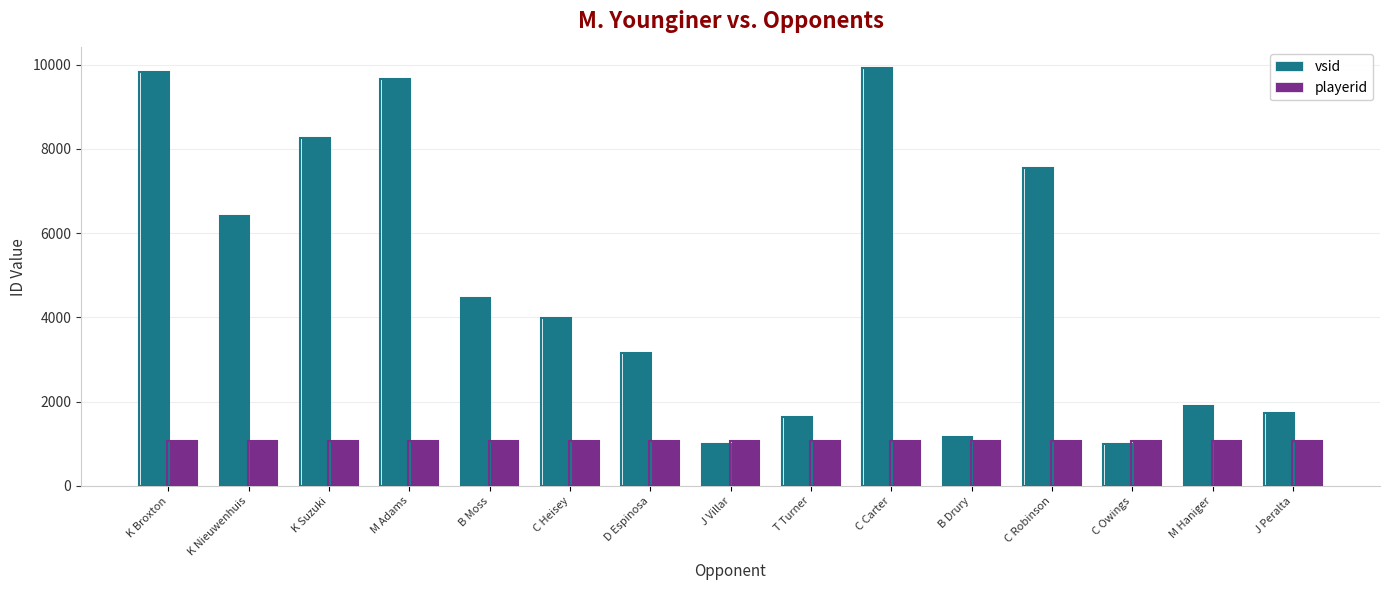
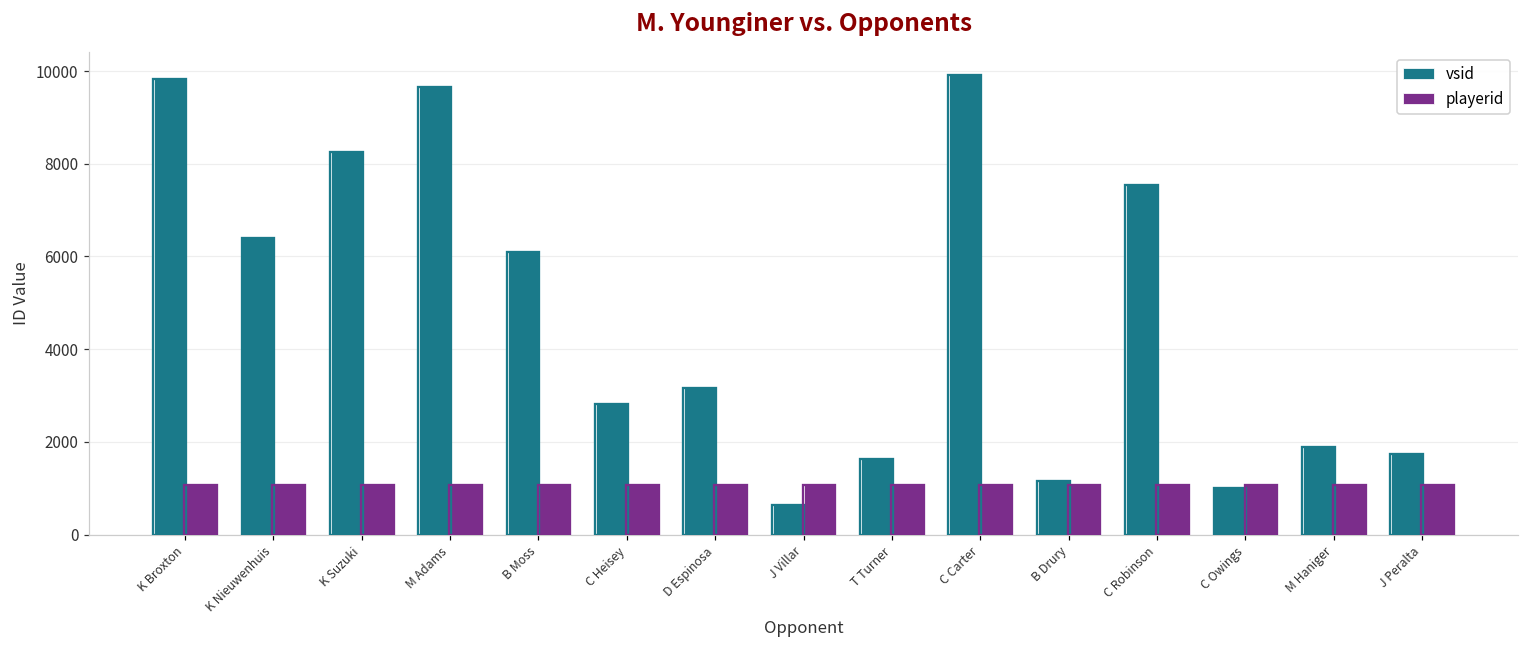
  {
    "vsid": {
      "K Broxton": 9800,
      "K Nieuwenhuis": 6400,
      "K Suzuki": 8300,
      "M Adams": 9700,
-     "B Moss": 4500,
-     "C Heisey": 4000,
+     "B Moss": 6100,
+     "C Heisey": 2800,
      "D Espinosa": 3200,
-     "J Villar": 1000,
+     "J Villar": 600,
      "T Turner": 1600,
      "C Carter": 9900,
      "B Drury": 1200,
      "C Robinson": 7500,
      "C Owings": 1000,
      "M Haniger": 1900,
      "J Peralta": 1700
    },
    "playerid": {
      "K Broxton": 1100,
      "K Nieuwenhuis": 1100,
      "K Suzuki": 1100,
      "M Adams": 1100,
      "B Moss": 1100,
      "C Heisey": 1100,
      "D Espinosa": 1100,
      "J Villar": 1100,
      "T Turner": 1100,
      "C Carter": 1100,
      "B Drury": 1100,
      "C Robinson": 1100,
      "C Owings": 1100,
      "M Haniger": 1100,
      "J Peralta": 1100
    }
  }
